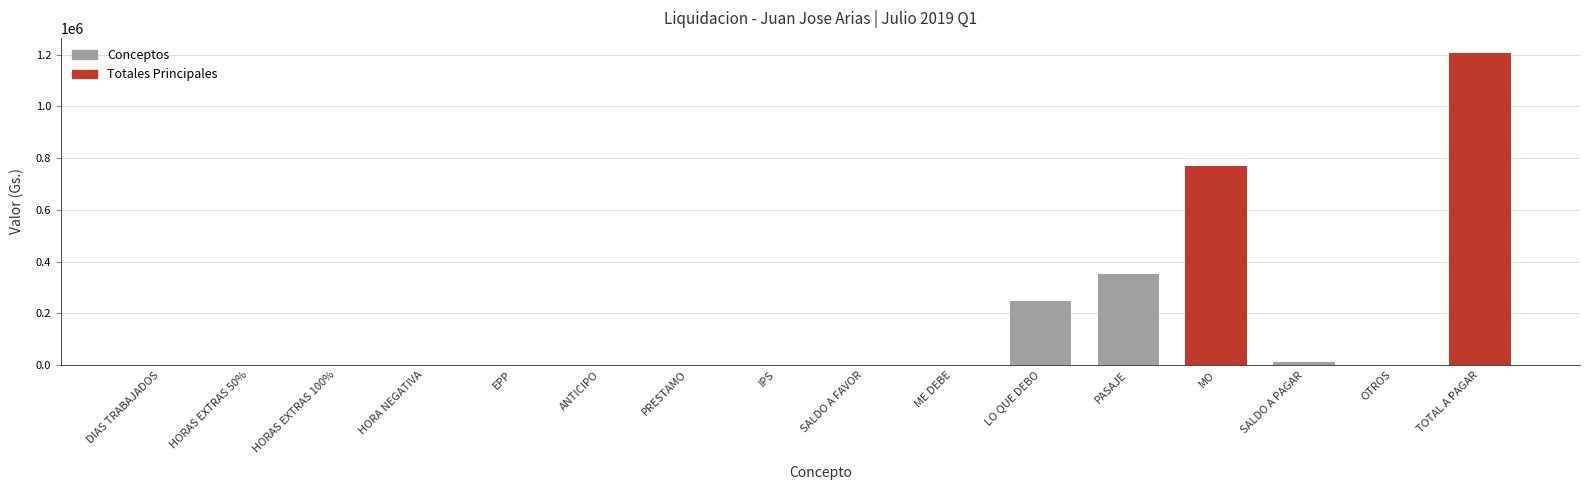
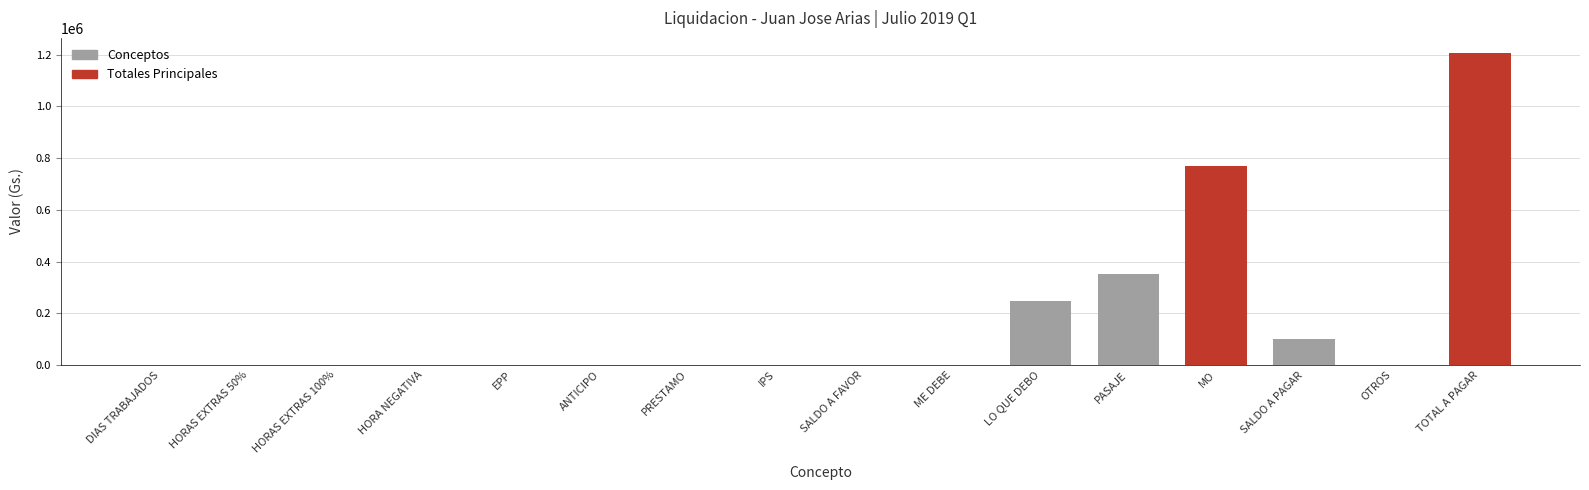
  {
    "HORAS EXTRAS 50%": 0,
    "HORAS EXTRAS 100%": 0,
    "EPP": 0,
    "ANTICIPO": 0,
    "PRESTAMO": 0,
    "IPS": 0,
    "SALDO A FAVOR": 0,
    "ME DEBE": 0,
    "LO QUE DEBO": 250000,
    "PASAJE": 350000,
    "MO": 770000,
-   "SALDO A PAGAR": 10000,
+   "SALDO A PAGAR": 100000,
    "OTROS": 0,
    "TOTAL A PAGAR": 1210000
  }
